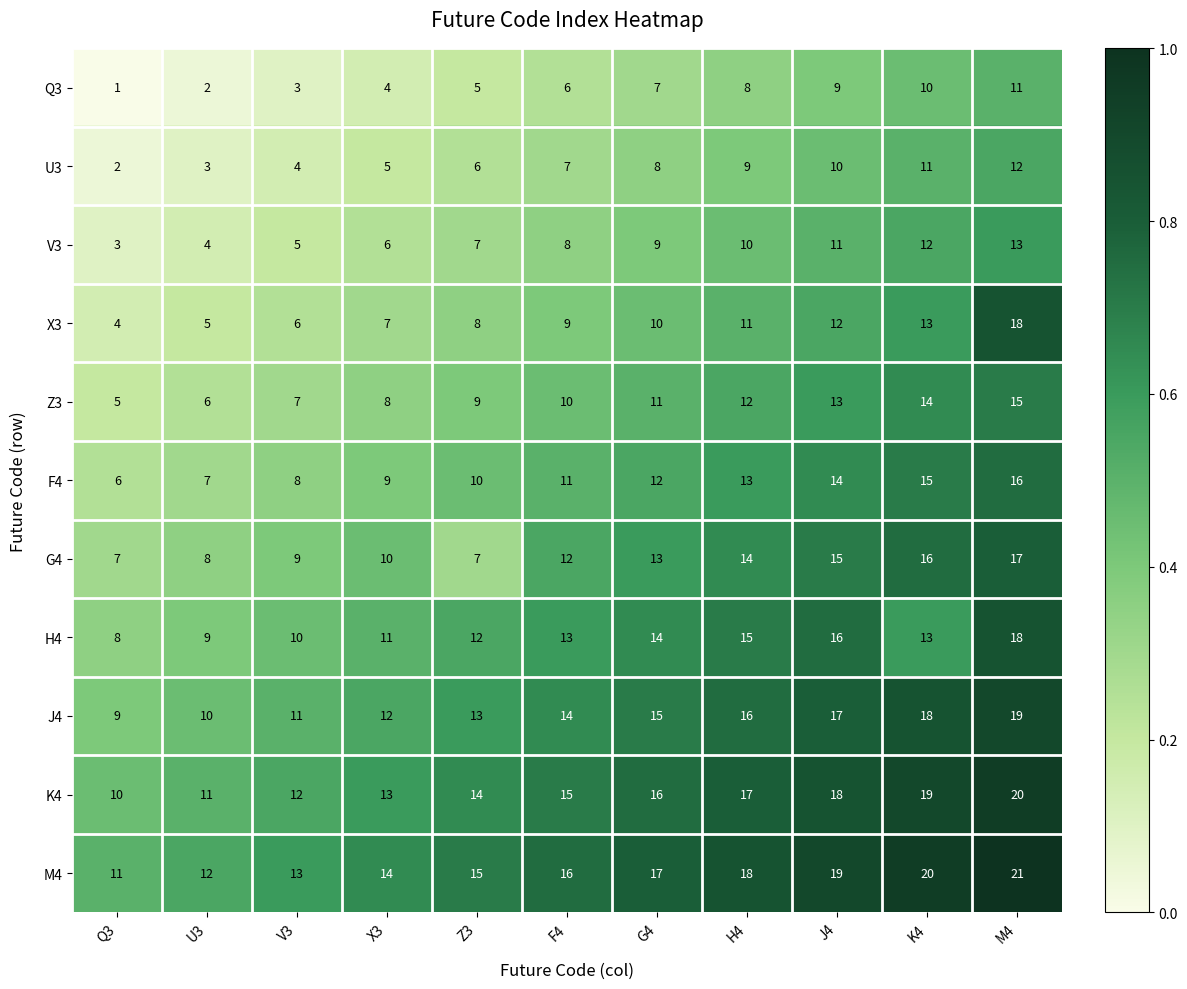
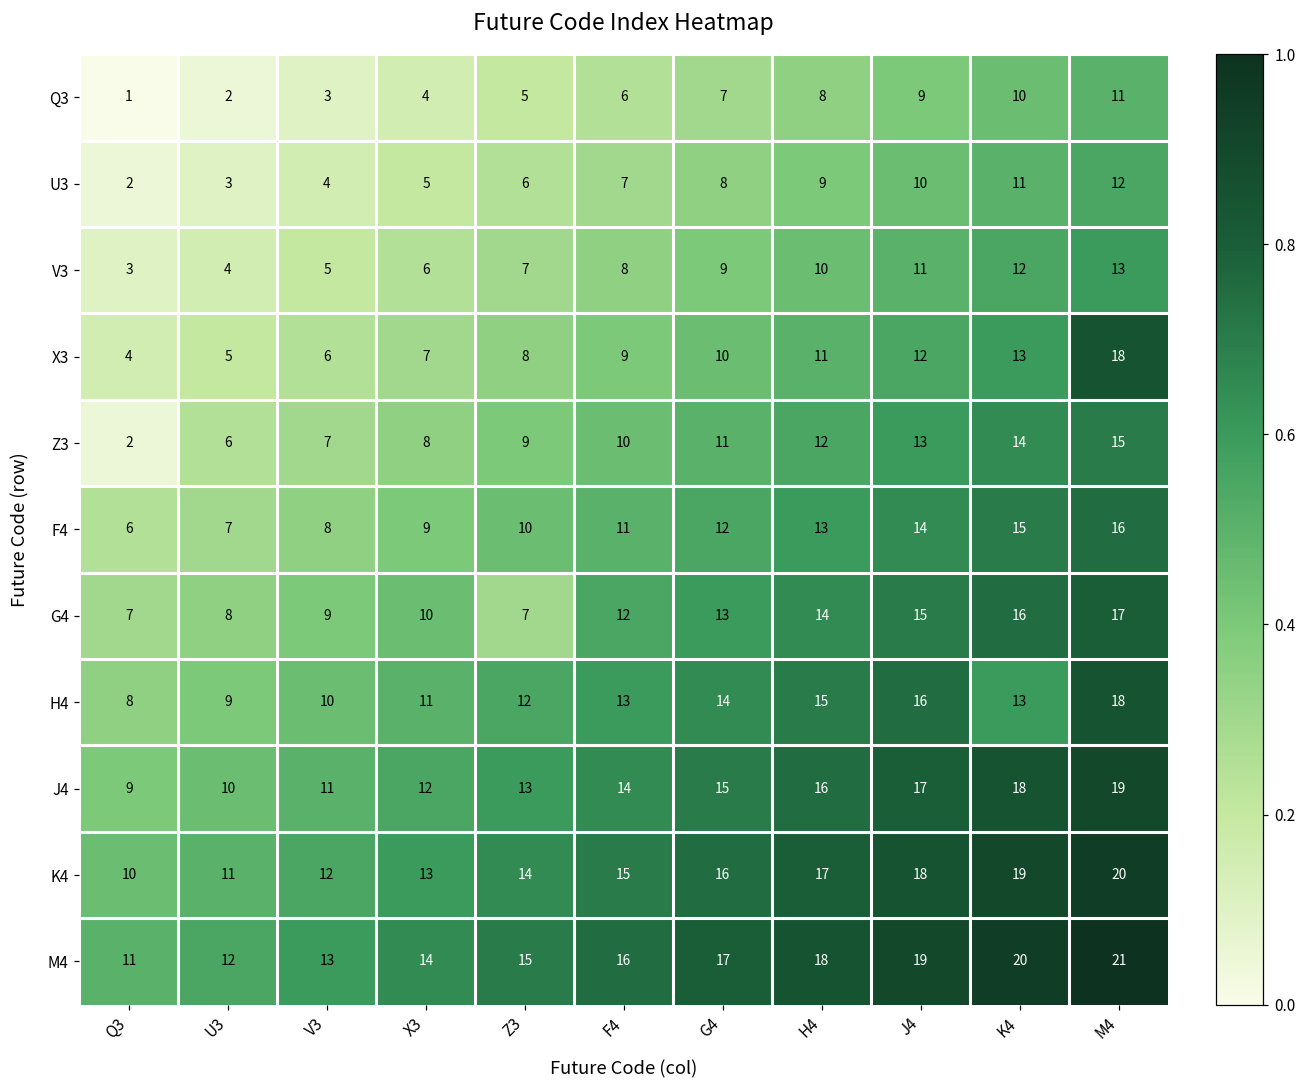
  {
    "Q3": {
      "Q3": 1,
      "U3": 2,
      "V3": 3,
      "X3": 4,
      "Z3": 5,
      "F4": 6,
      "G4": 7,
      "H4": 8,
      "J4": 9,
      "K4": 10,
      "M4": 11
    },
    "U3": {
      "Q3": 2,
      "U3": 3,
      "V3": 4,
      "X3": 5,
      "Z3": 6,
      "F4": 7,
      "G4": 8,
      "H4": 9,
      "J4": 10,
      "K4": 11,
      "M4": 12
    },
    "V3": {
      "Q3": 3,
      "U3": 4,
      "V3": 5,
      "X3": 6,
      "Z3": 7,
      "F4": 8,
      "G4": 9,
      "H4": 10,
      "J4": 11,
      "K4": 12,
      "M4": 13
    },
    "X3": {
      "Q3": 4,
      "U3": 5,
      "V3": 6,
      "X3": 7,
      "Z3": 8,
      "F4": 9,
      "G4": 10,
      "H4": 11,
      "J4": 12,
      "K4": 13,
      "M4": 18
    },
    "Z3": {
-     "Q3": 5,
+     "Q3": 2,
      "U3": 6,
      "V3": 7,
      "X3": 8,
      "Z3": 9,
      "F4": 10,
      "G4": 11,
      "H4": 12,
      "J4": 13,
      "K4": 14,
      "M4": 15
    },
    "F4": {
      "Q3": 6,
      "U3": 7,
      "V3": 8,
      "X3": 9,
      "Z3": 10,
      "F4": 11,
      "G4": 12,
      "H4": 13,
      "J4": 14,
      "K4": 15,
      "M4": 16
    },
    "G4": {
      "Q3": 7,
      "U3": 8,
      "V3": 9,
      "X3": 10,
      "Z3": 7,
      "F4": 12,
      "G4": 13,
      "H4": 14,
      "J4": 15,
      "K4": 16,
      "M4": 17
    },
    "H4": {
      "Q3": 8,
      "U3": 9,
      "V3": 10,
      "X3": 11,
      "Z3": 12,
      "F4": 13,
      "G4": 14,
      "H4": 15,
      "J4": 16,
      "K4": 13,
      "M4": 18
    },
    "J4": {
      "Q3": 9,
      "U3": 10,
      "V3": 11,
      "X3": 12,
      "Z3": 13,
      "F4": 14,
      "G4": 15,
      "H4": 16,
      "J4": 17,
      "K4": 18,
      "M4": 19
    },
    "K4": {
      "Q3": 10,
      "U3": 11,
      "V3": 12,
      "X3": 13,
      "Z3": 14,
      "F4": 15,
      "G4": 16,
      "H4": 17,
      "J4": 18,
      "K4": 19,
      "M4": 20
    },
    "M4": {
      "Q3": 11,
      "U3": 12,
      "V3": 13,
      "X3": 14,
      "Z3": 15,
      "F4": 16,
      "G4": 17,
      "H4": 18,
      "J4": 19,
      "K4": 20,
      "M4": 21
    }
  }
